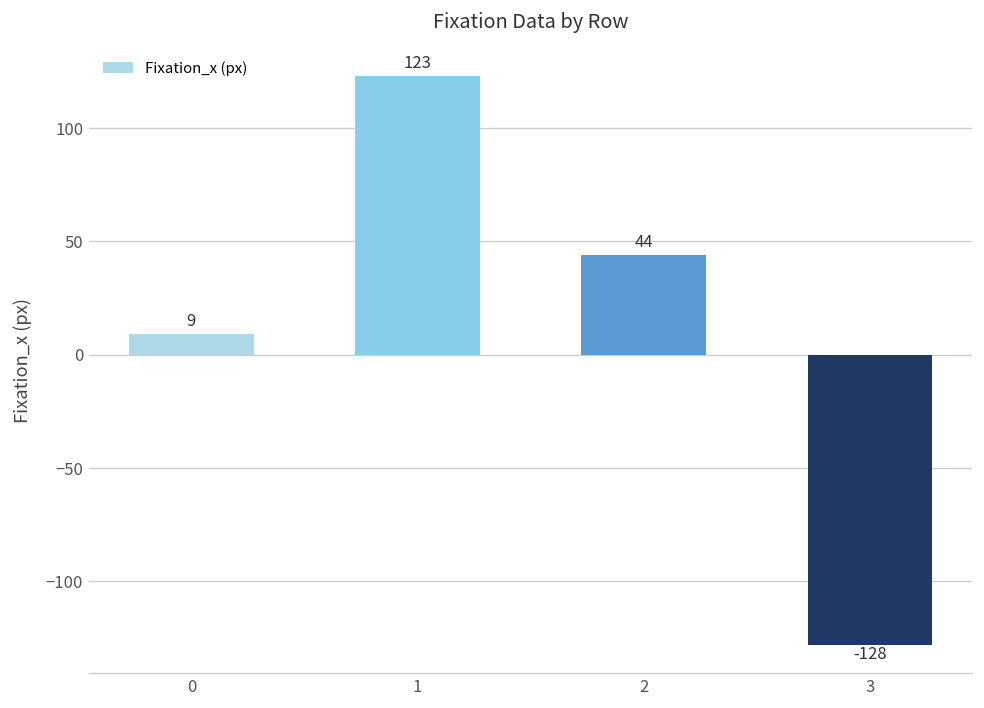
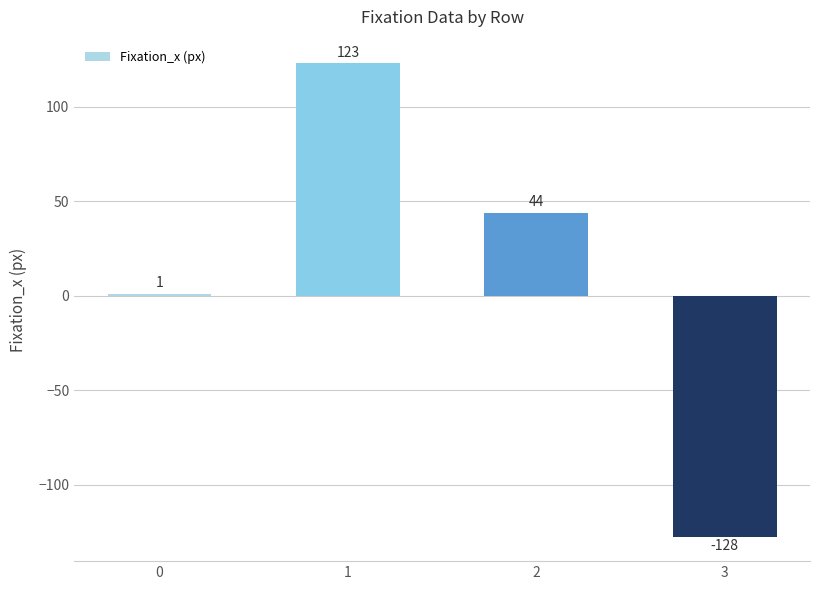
  {
-   "0": 9,
+   "0": 1,
    "1": 123,
    "2": 44,
    "3": -128
  }
